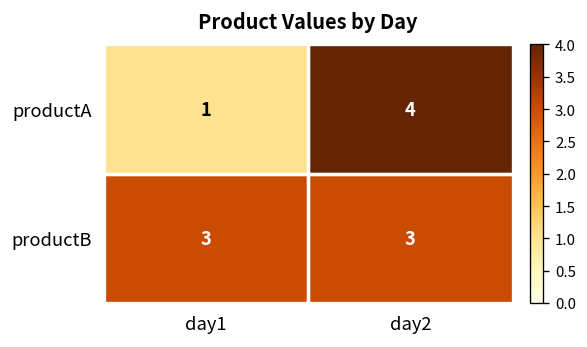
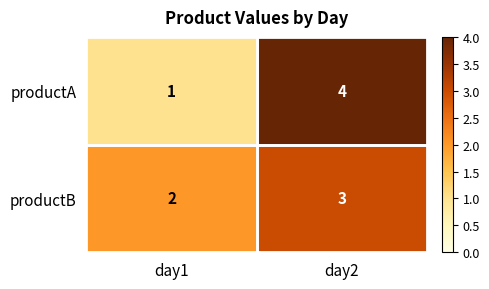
  {
    "productA": {
      "day1": 1,
      "day2": 4
    },
    "productB": {
-     "day1": 3,
+     "day1": 2,
      "day2": 3
    }
  }
